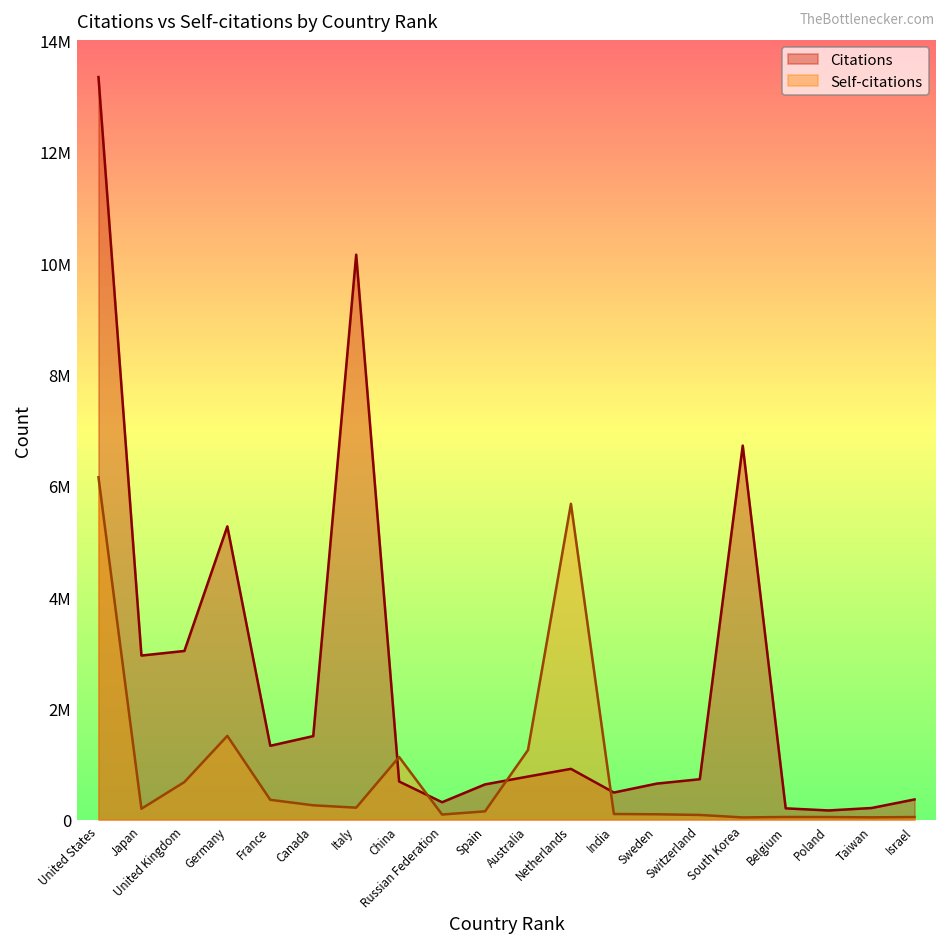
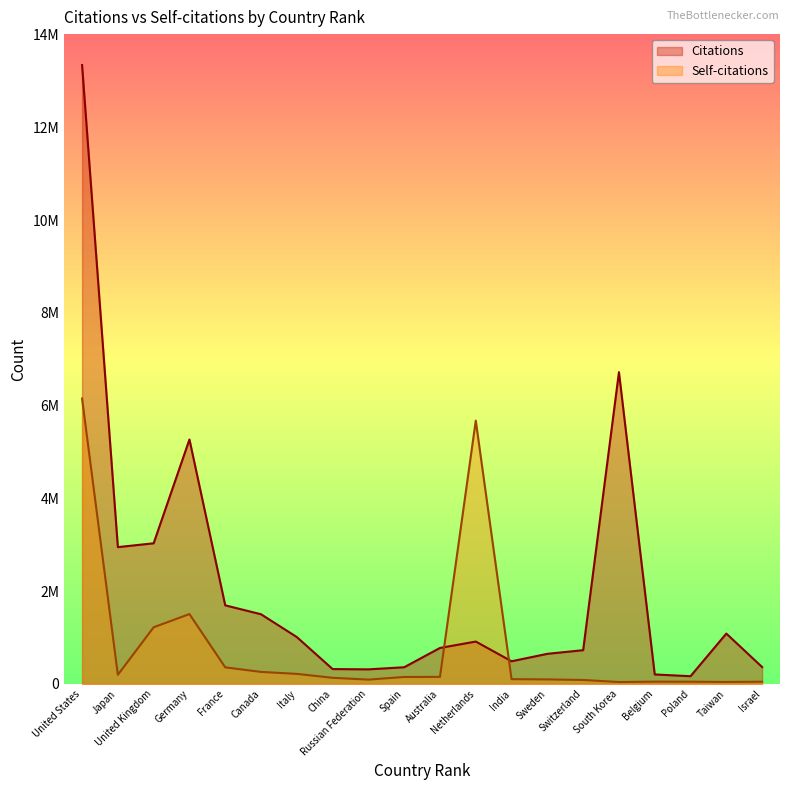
  {
    "Citations": {
      "United States": 13300000,
      "Japan": 2900000,
      "United Kingdom": 3000000,
      "Germany": 5300000,
-     "France": 1300000,
+     "France": 1700000,
      "Canada": 1500000,
-     "Italy": 10200000,
-     "China": 700000,
+     "Italy": 1000000,
+     "China": 300000,
      "Russian Federation": 300000,
-     "Spain": 600000,
+     "Spain": 400000,
      "Australia": 800000,
      "Netherlands": 900000,
      "India": 500000,
      "Sweden": 600000,
      "Switzerland": 700000,
      "South Korea": 6700000,
      "Belgium": 200000,
      "Poland": 200000,
-     "Taiwan": 200000,
+     "Taiwan": 1100000,
      "Israel": 400000
    },
    "Self-citations": {
      "United States": 6200000,
      "Japan": 200000,
-     "United Kingdom": 700000,
+     "United Kingdom": 1200000,
      "Germany": 1500000,
      "France": 400000,
      "Canada": 300000,
      "Italy": 200000,
-     "China": 1100000,
+     "China": 100000,
      "Russian Federation": 100000,
      "Spain": 100000,
-     "Australia": 1200000,
+     "Australia": 100000,
      "Netherlands": 5700000,
      "India": 100000,
      "Sweden": 100000,
      "Switzerland": 100000,
      "South Korea": 0,
      "Belgium": 0,
      "Poland": 0,
      "Taiwan": 0,
      "Israel": 0
    }
  }
